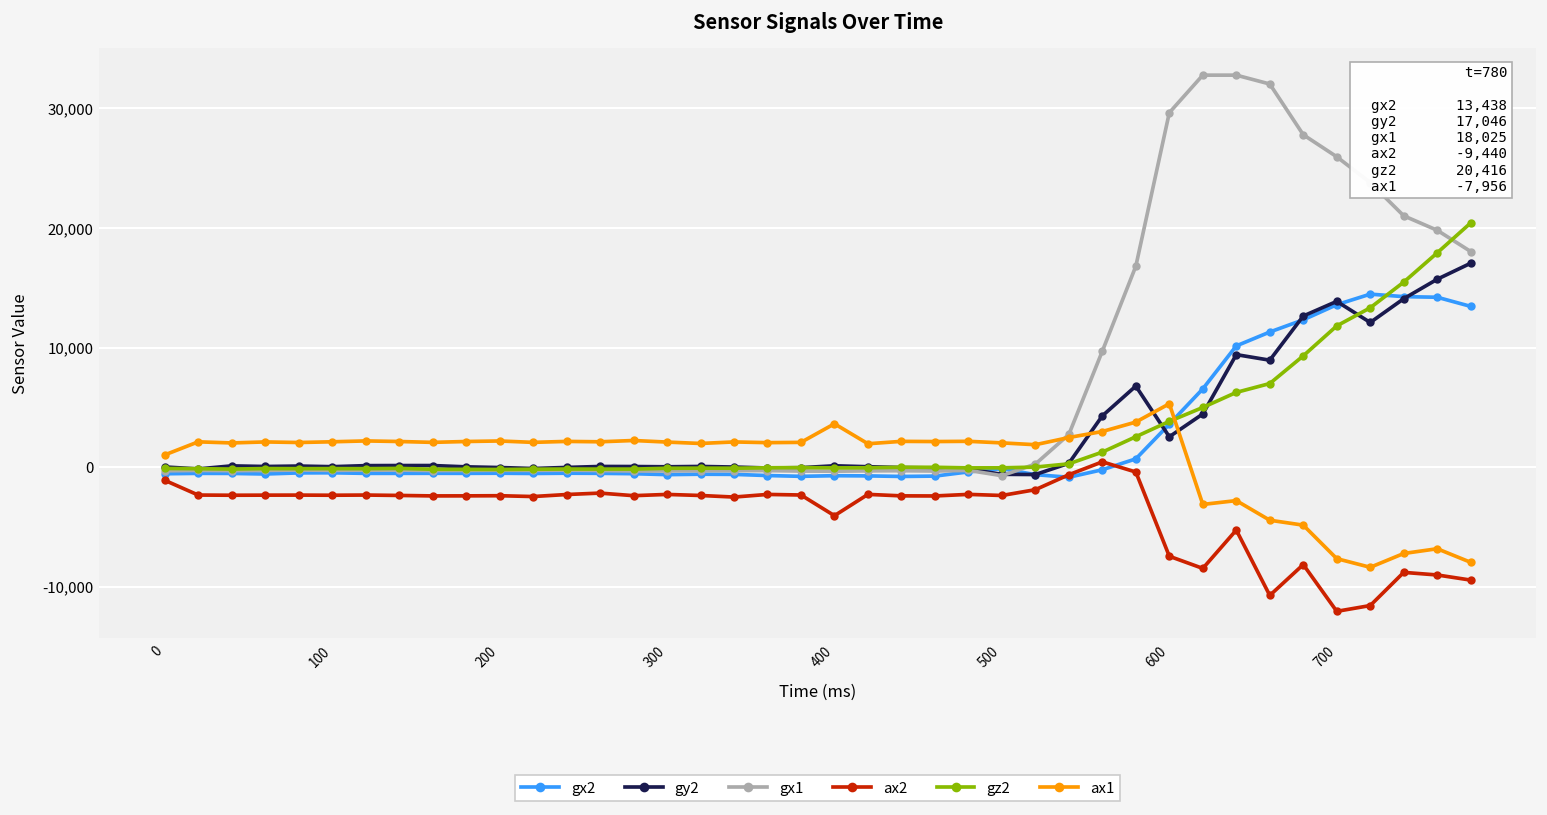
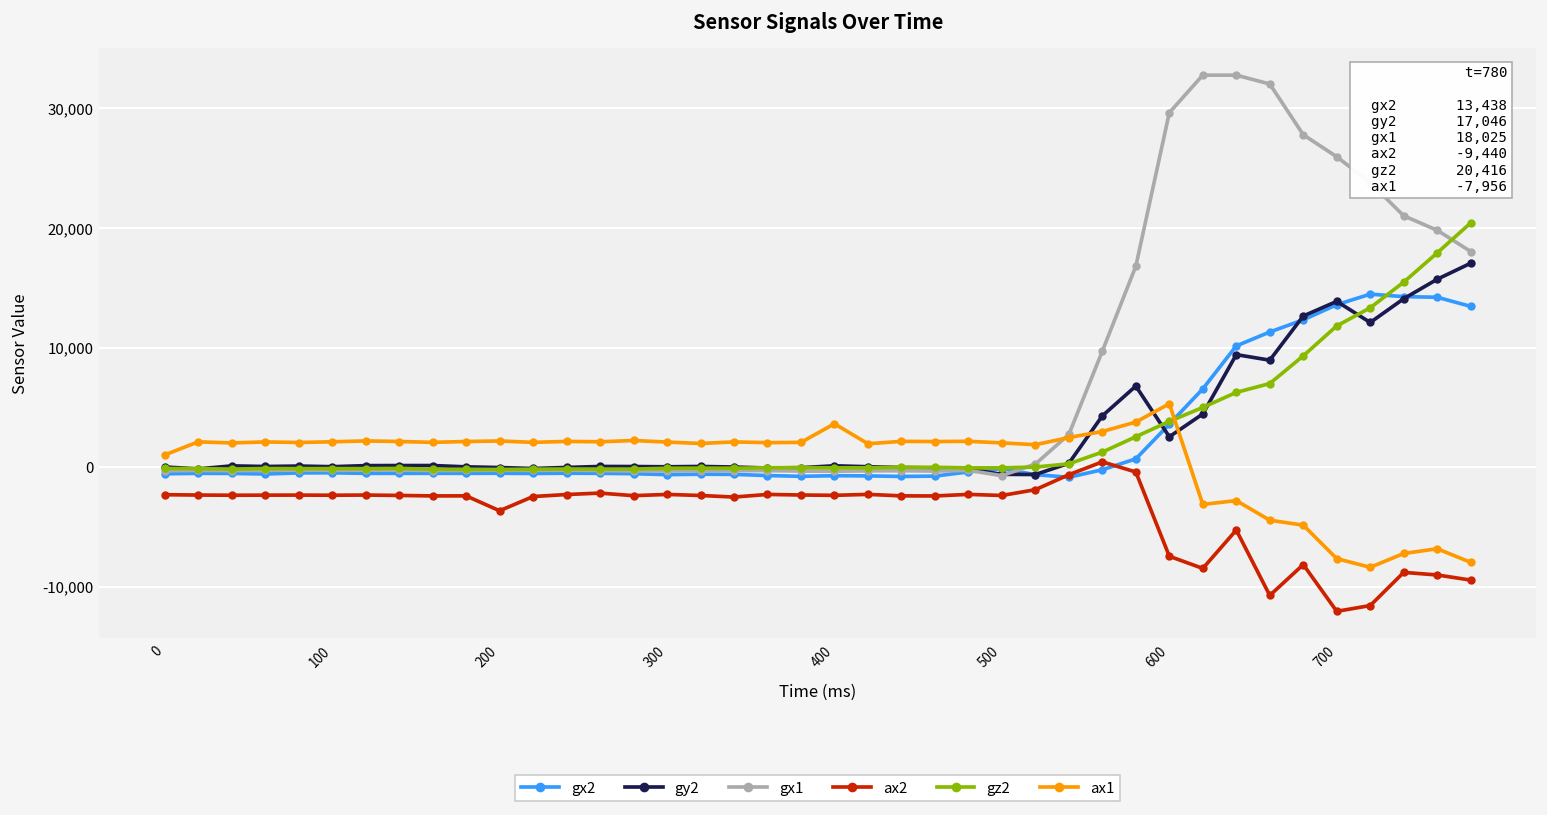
  {
    "gx2": {
      "300": "-1,000",
      "400": "-1,000",
      "700": "14,000"
    },
    "gy2": {
      "600": "3,000",
      "700": "14,000"
    },
    "gx1": {
      "400": "0",
      "600": "30,000",
      "700": "26,000"
    },
    "ax2": {
-     "0": "-1,000",
+     "0": "-2,000",
      "100": "-2,000",
-     "200": "-2,000",
+     "200": "-4,000",
      "300": "-2,000",
-     "400": "-4,000",
+     "400": "-2,000",
      "500": "-2,000",
      "600": "-7,000",
      "700": "-12,000"
    },
    "gz2": {
      "700": "12,000"
    },
    "ax1": {
      "0": "1,000",
      "100": "2,000",
      "200": "2,000",
      "300": "2,000",
      "400": "4,000",
      "500": "2,000",
      "600": "5,000",
      "700": "-8,000"
    }
  }
